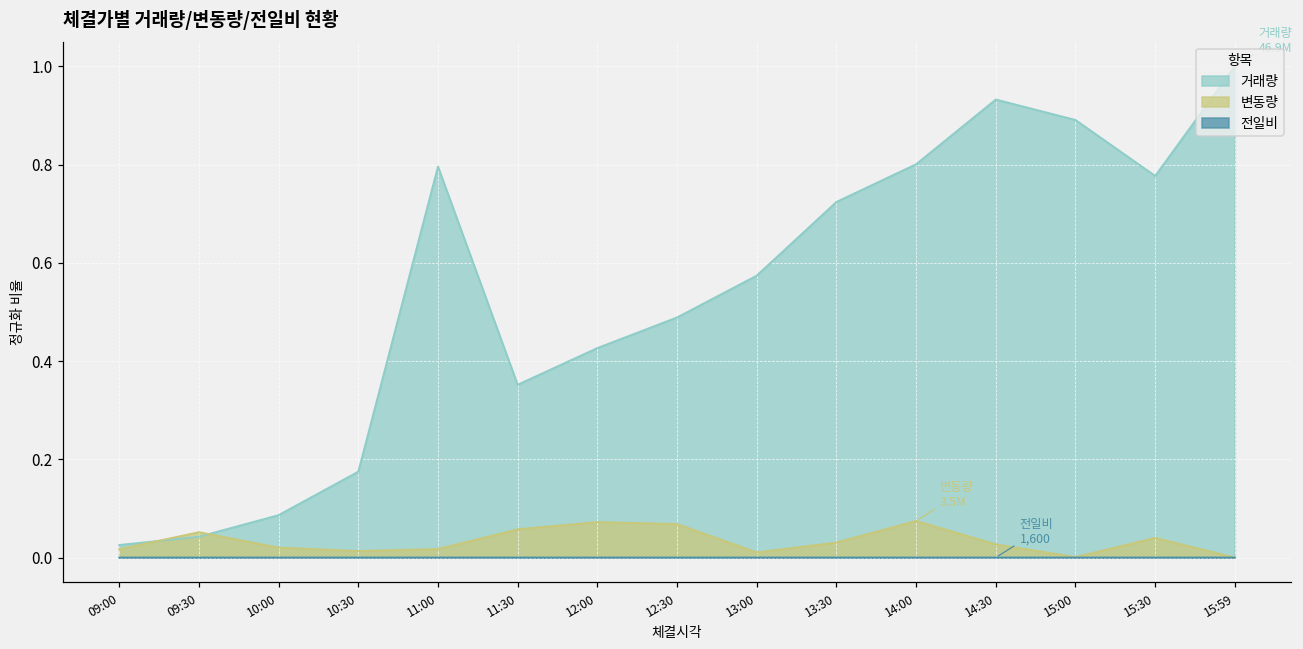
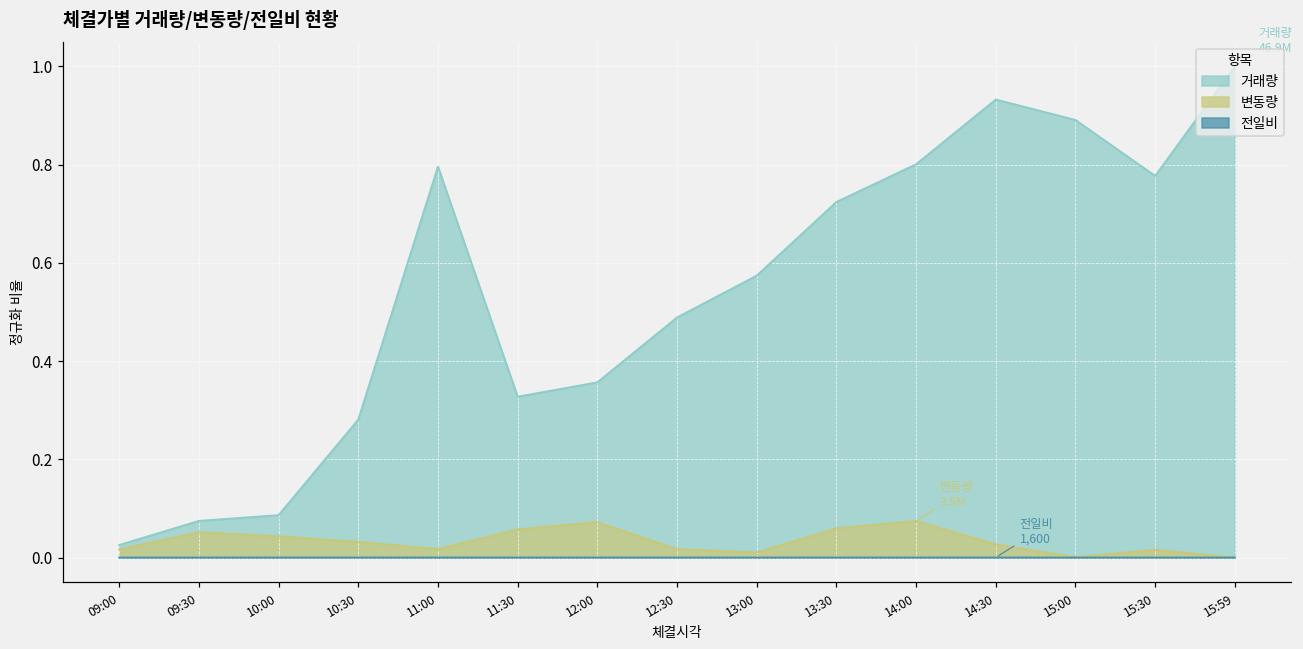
  {
    "거래량": {
      "09:00": 0.03,
-     "09:30": 0.04,
+     "09:30": 0.07,
      "10:00": 0.09,
-     "10:30": 0.17,
+     "10:30": 0.28,
      "11:00": 0.80,
-     "11:30": 0.35,
-     "12:00": 0.43,
+     "11:30": 0.33,
+     "12:00": 0.36,
      "12:30": 0.49,
      "13:00": 0.57,
      "13:30": 0.72,
      "14:00": 0.80,
      "14:30": 0.93,
      "15:00": 0.89,
      "15:30": 0.78
    },
    "변동량": {
      "09:00": 0.02,
      "09:30": 0.05,
-     "10:00": 0.02,
-     "10:30": 0.01,
+     "10:00": 0.04,
+     "10:30": 0.03,
      "11:00": 0.02,
      "11:30": 0.06,
      "12:00": 0.07,
-     "12:30": 0.07,
+     "12:30": 0.02,
      "13:00": 0.01,
-     "13:30": 0.03,
-     "15:30": 0.04
+     "13:30": 0.06,
+     "15:30": 0.02
    },
    "전일비": {
      "09:00": 0.00,
      "09:30": 0.00,
      "10:00": 0.00,
      "10:30": 0.00,
      "11:00": 0.00,
      "11:30": 0.00,
      "12:00": 0.00,
      "12:30": 0.00,
      "13:00": 0.00,
      "13:30": 0.00,
      "14:00": 0.00,
      "15:30": 0.00
    }
  }
